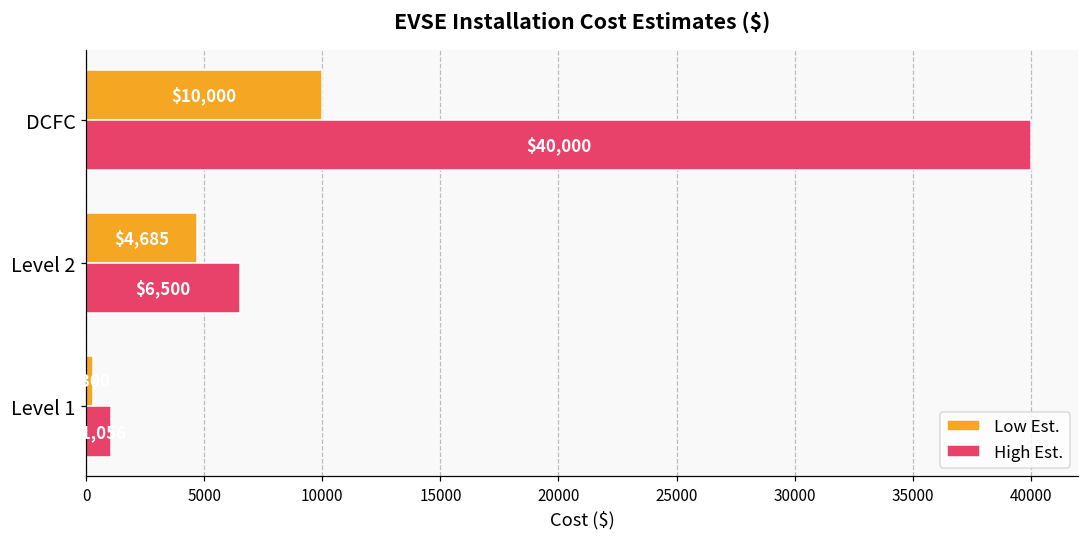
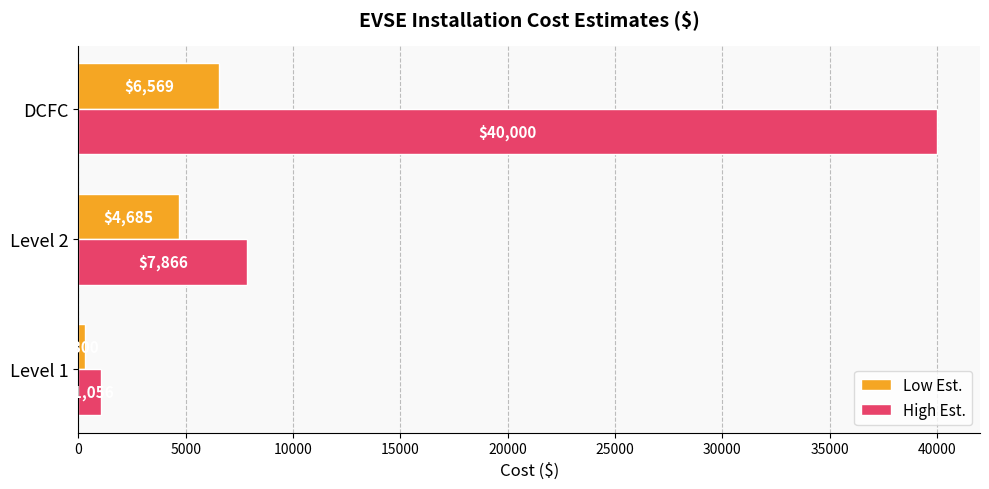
  {
    "Low Est.": {
-     "DCFC": "$10,000",
+     "DCFC": "$6,569",
      "Level 2": "$4,685"
    },
    "High Est.": {
      "DCFC": "$40,000",
-     "Level 2": "$6,500"
+     "Level 2": "$7,866"
    }
  }
